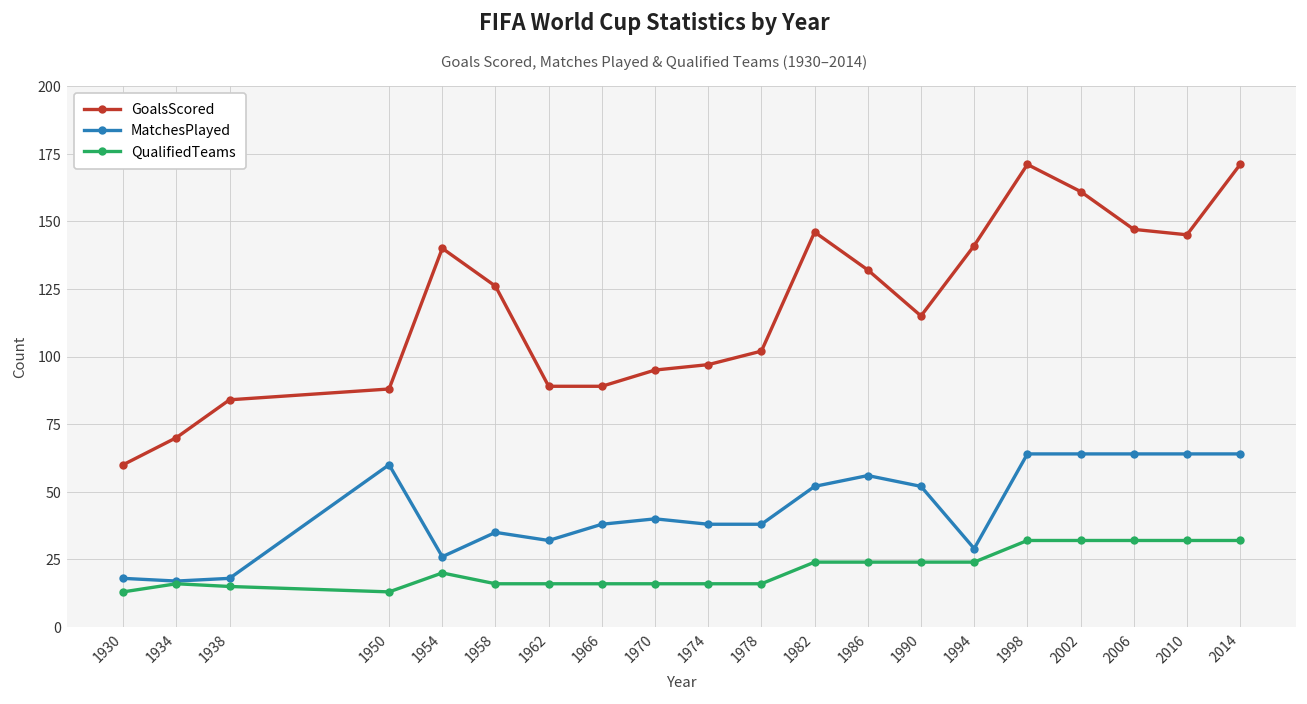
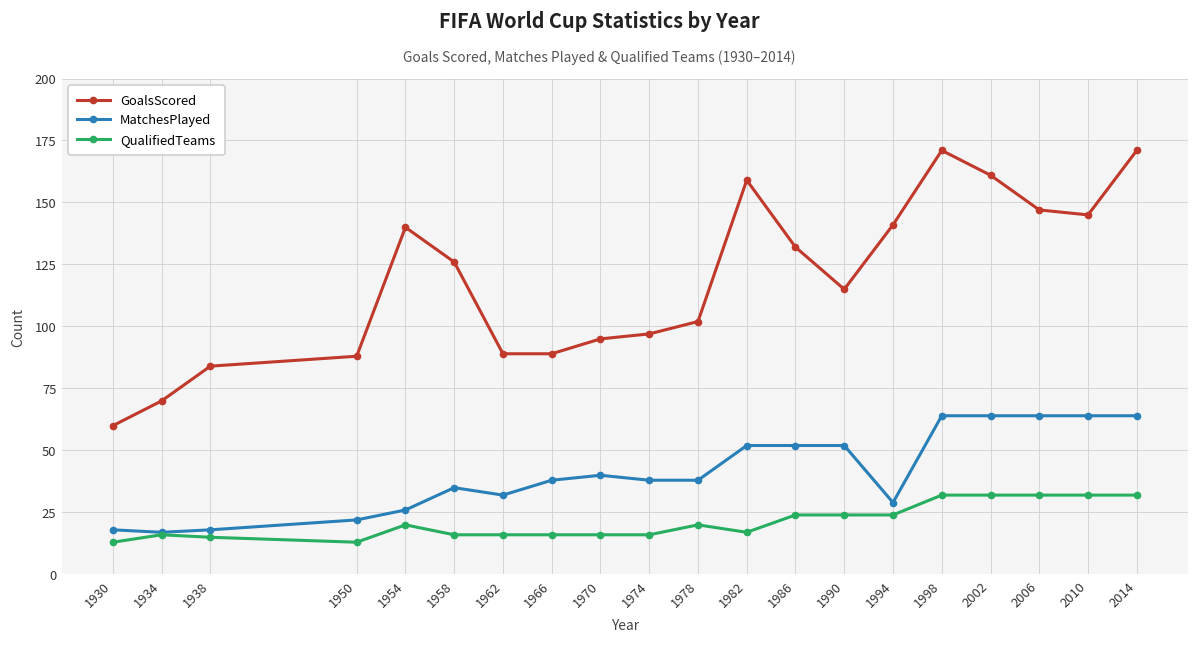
  {
    "GoalsScored": {
      "1930": 60,
      "1934": 70,
      "1938": 84,
      "1950": 88,
      "1954": 140,
      "1958": 126,
      "1962": 89,
      "1966": 89,
      "1970": 95,
      "1974": 97,
      "1978": 102,
-     "1982": 146,
+     "1982": 159,
      "1986": 132,
      "1990": 115,
      "1994": 141,
      "1998": 171,
      "2002": 161,
      "2006": 147,
      "2010": 145,
      "2014": 171
    },
    "MatchesPlayed": {
      "1930": 18,
      "1938": 18,
-     "1950": 60,
+     "1950": 22,
      "1954": 26,
      "1958": 35,
      "1962": 32,
      "1966": 38,
      "1970": 40,
      "1974": 38,
      "1978": 38,
      "1982": 52,
-     "1986": 56,
+     "1986": 52,
      "1990": 52,
      "1994": 29,
      "1998": 64,
      "2002": 64,
      "2006": 64,
      "2010": 64,
      "2014": 64
    },
    "QualifiedTeams": {
      "1930": 13,
      "1938": 15,
      "1950": 13,
      "1954": 20,
      "1958": 16,
      "1962": 16,
      "1966": 16,
      "1970": 16,
      "1974": 16,
-     "1978": 16,
-     "1982": 24,
+     "1978": 20,
+     "1982": 17,
      "1986": 24,
      "1990": 24,
      "1994": 24,
      "1998": 32,
      "2002": 32,
      "2006": 32,
      "2010": 32,
      "2014": 32
    }
  }
